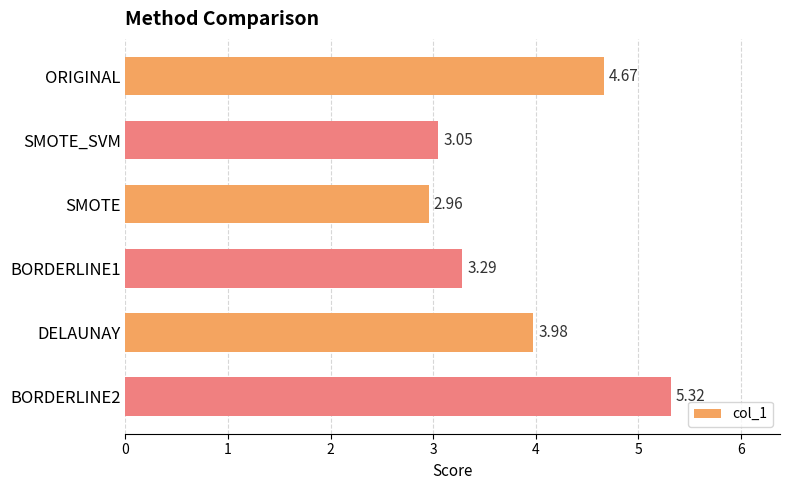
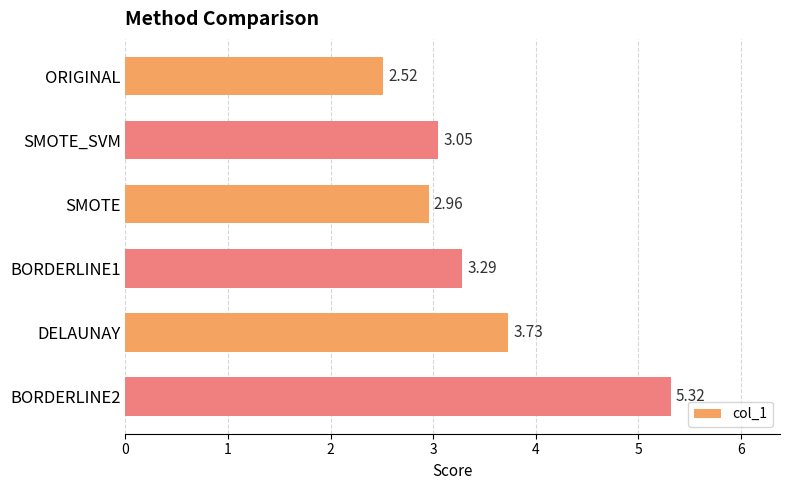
  {
-   "ORIGINAL": 4.67,
+   "ORIGINAL": 2.52,
    "SMOTE_SVM": 3.05,
    "SMOTE": 2.96,
    "BORDERLINE1": 3.29,
-   "DELAUNAY": 3.98
+   "DELAUNAY": 3.73
  }
